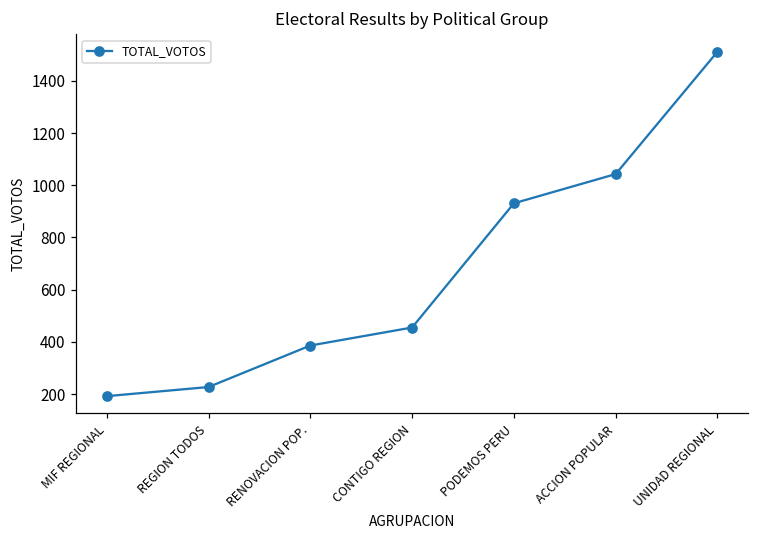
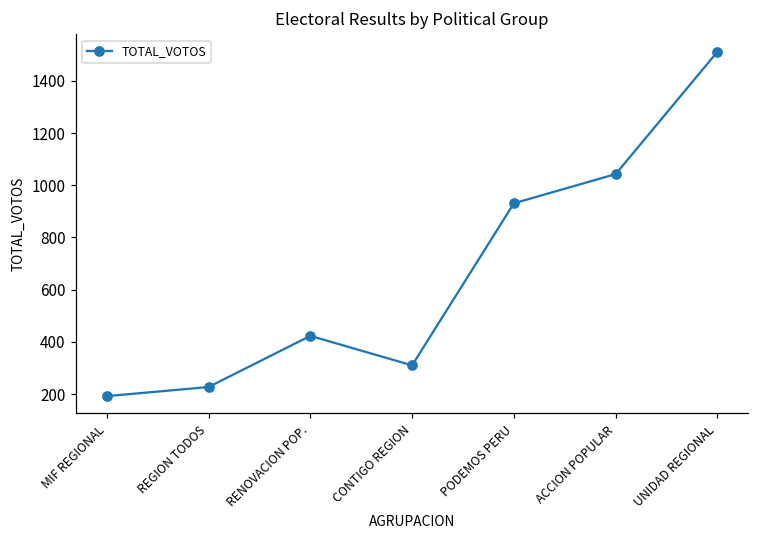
  {
    "MIF REGIONAL": 190,
    "REGION TODOS": 230,
-   "RENOVACION POP.": 390,
-   "CONTIGO REGION": 460,
+   "RENOVACION POP.": 420,
+   "CONTIGO REGION": 310,
    "PODEMOS PERU": 930,
    "ACCION POPULAR": 1040,
    "UNIDAD REGIONAL": 1510
  }
